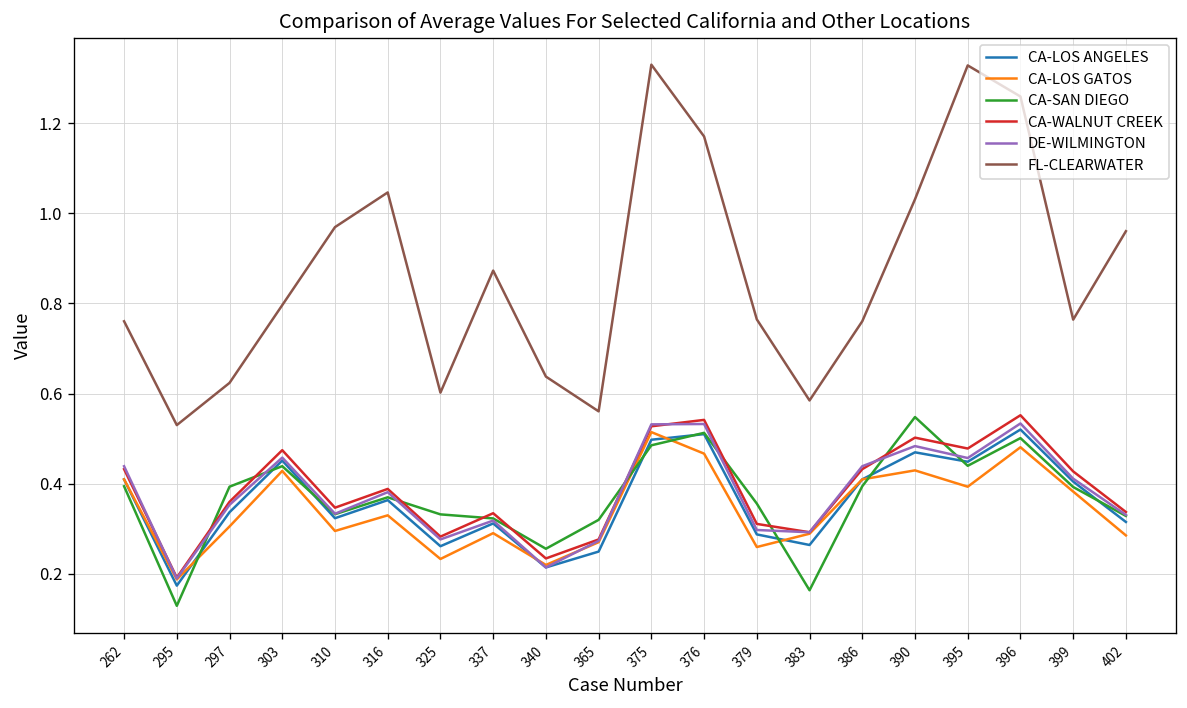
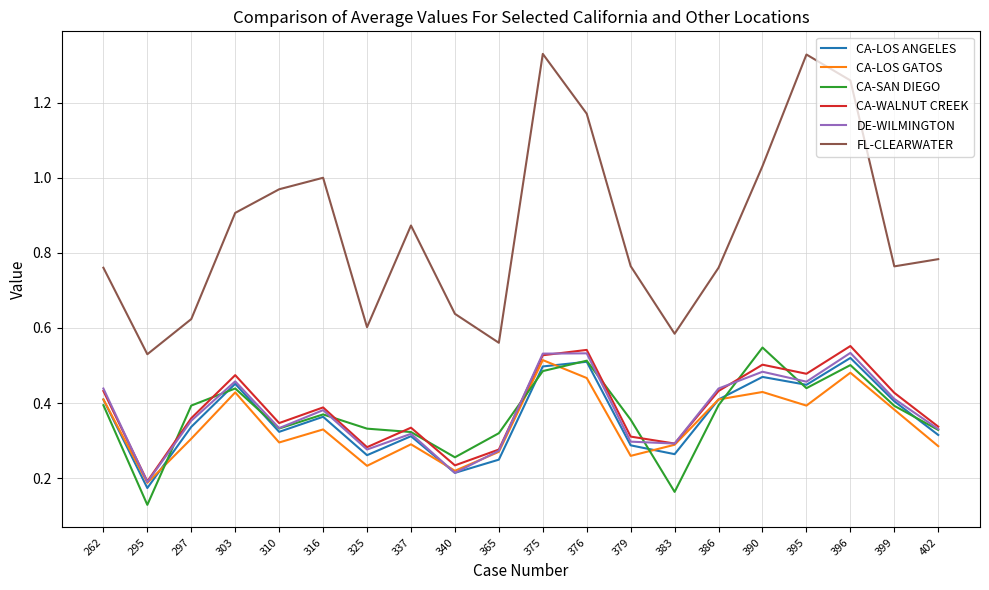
  {
    "CA-LOS ANGELES": {
      "295": 0.17,
      "297": 0.34,
      "310": 0.32,
      "325": 0.26,
      "365": 0.25,
      "375": 0.50,
      "379": 0.29,
      "383": 0.26,
      "390": 0.47,
      "395": 0.45,
      "396": 0.52,
      "402": 0.31
    },
    "CA-LOS GATOS": {
      "297": 0.31,
      "303": 0.43,
      "310": 0.29,
      "316": 0.33,
      "325": 0.23,
      "337": 0.29,
      "375": 0.51,
      "376": 0.47,
      "379": 0.26,
      "390": 0.43,
      "395": 0.39,
      "396": 0.48,
      "399": 0.38,
      "402": 0.29
    },
    "CA-SAN DIEGO": {
      "262": 0.39,
      "295": 0.13,
      "297": 0.39,
      "303": 0.44,
      "325": 0.33,
      "340": 0.26,
      "365": 0.32,
      "375": 0.49,
      "379": 0.36,
      "383": 0.16,
      "386": 0.39,
      "390": 0.55,
      "395": 0.44,
      "396": 0.50,
      "399": 0.39
    },
    "CA-WALNUT CREEK": {
      "303": 0.47,
      "310": 0.35,
      "316": 0.39,
      "337": 0.33,
      "340": 0.23,
      "376": 0.54,
      "379": 0.31,
      "390": 0.50,
      "395": 0.48,
      "396": 0.55,
      "399": 0.43
    },
    "DE-WILMINGTON": {
      "316": 0.38,
      "376": 0.53,
      "379": 0.30,
      "390": 0.48,
      "395": 0.46,
      "396": 0.53
    },
    "FL-CLEARWATER": {
      "262": 0.76,
      "295": 0.53,
      "297": 0.62,
-     "303": 0.80,
+     "303": 0.91,
      "310": 0.97,
-     "316": 1.05,
+     "316": 1.00,
      "325": 0.60,
      "337": 0.87,
      "340": 0.64,
      "365": 0.56,
      "375": 1.33,
      "376": 1.17,
      "379": 0.76,
      "383": 0.58,
      "386": 0.76,
      "390": 1.03,
      "395": 1.33,
      "399": 0.76,
-     "402": 0.96
+     "402": 0.78
    }
  }
